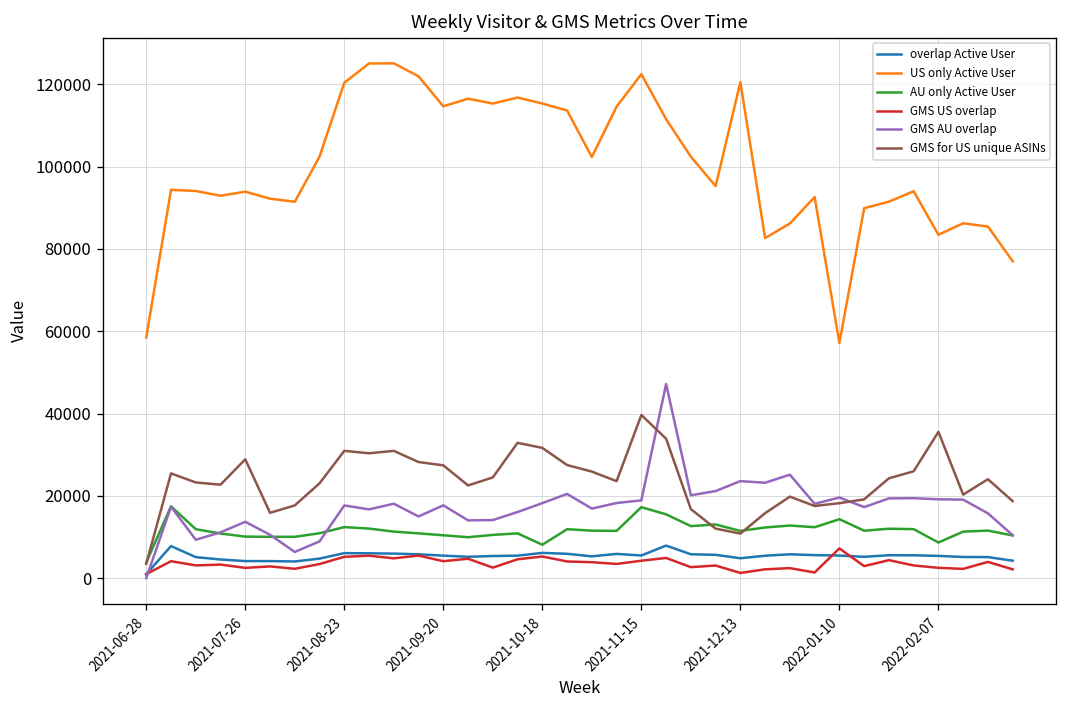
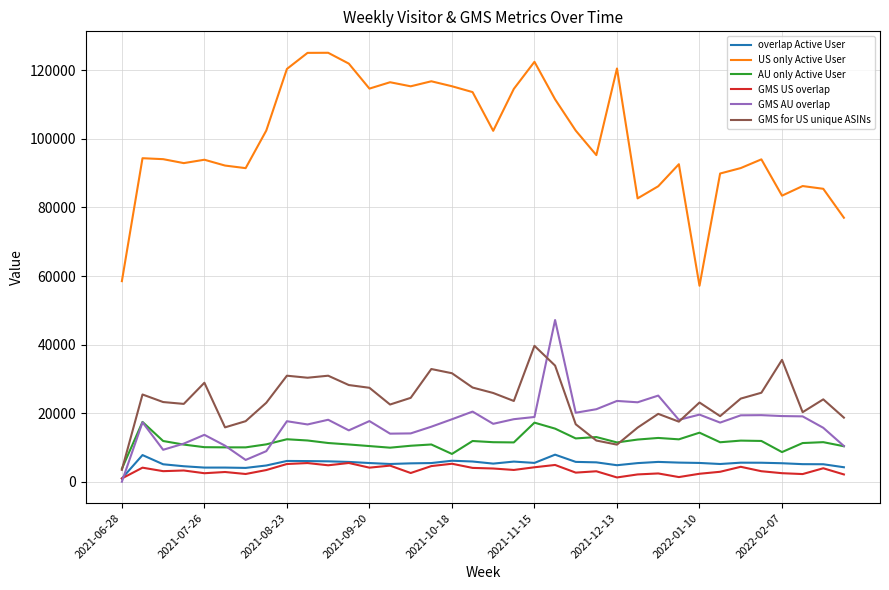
  {
    "overlap Active User": {
      "2021-07-26": 4000,
      "2021-08-23": 6000,
      "2021-09-20": 5000,
      "2021-10-18": 6000,
      "2021-11-15": 5000,
      "2021-12-13": 5000,
      "2022-01-10": 5000,
      "2022-02-07": 5000
    },
    "US only Active User": {
      "2021-06-28": 59000,
      "2021-07-26": 94000,
      "2021-08-23": 120000,
      "2021-09-20": 115000,
      "2021-10-18": 115000,
      "2021-11-15": 122000,
      "2021-12-13": 121000,
      "2022-01-10": 57000,
      "2022-02-07": 83000
    },
    "AU only Active User": {
      "2021-07-26": 10000,
      "2021-08-23": 12000,
      "2021-09-20": 10000,
      "2021-10-18": 8000,
      "2021-11-15": 17000,
      "2022-01-10": 14000,
      "2022-02-07": 9000
    },
    "GMS US overlap": {
      "2021-07-26": 2000,
      "2021-08-23": 5000,
      "2021-09-20": 4000,
      "2021-10-18": 5000,
      "2021-11-15": 4000,
      "2021-12-13": 1000,
-     "2022-01-10": 7000,
+     "2022-01-10": 2000,
      "2022-02-07": 2000
    },
    "GMS AU overlap": {
      "2021-06-28": 0,
      "2021-07-26": 14000,
      "2021-08-23": 18000,
      "2021-09-20": 18000,
      "2021-10-18": 18000,
      "2021-11-15": 19000,
      "2021-12-13": 24000,
      "2022-01-10": 20000,
      "2022-02-07": 19000
    },
    "GMS for US unique ASINs": {
      "2021-07-26": 29000,
      "2021-08-23": 31000,
      "2021-09-20": 27000,
      "2021-10-18": 32000,
      "2021-11-15": 40000,
-     "2022-01-10": 18000,
+     "2022-01-10": 23000,
      "2022-02-07": 36000
    }
  }
